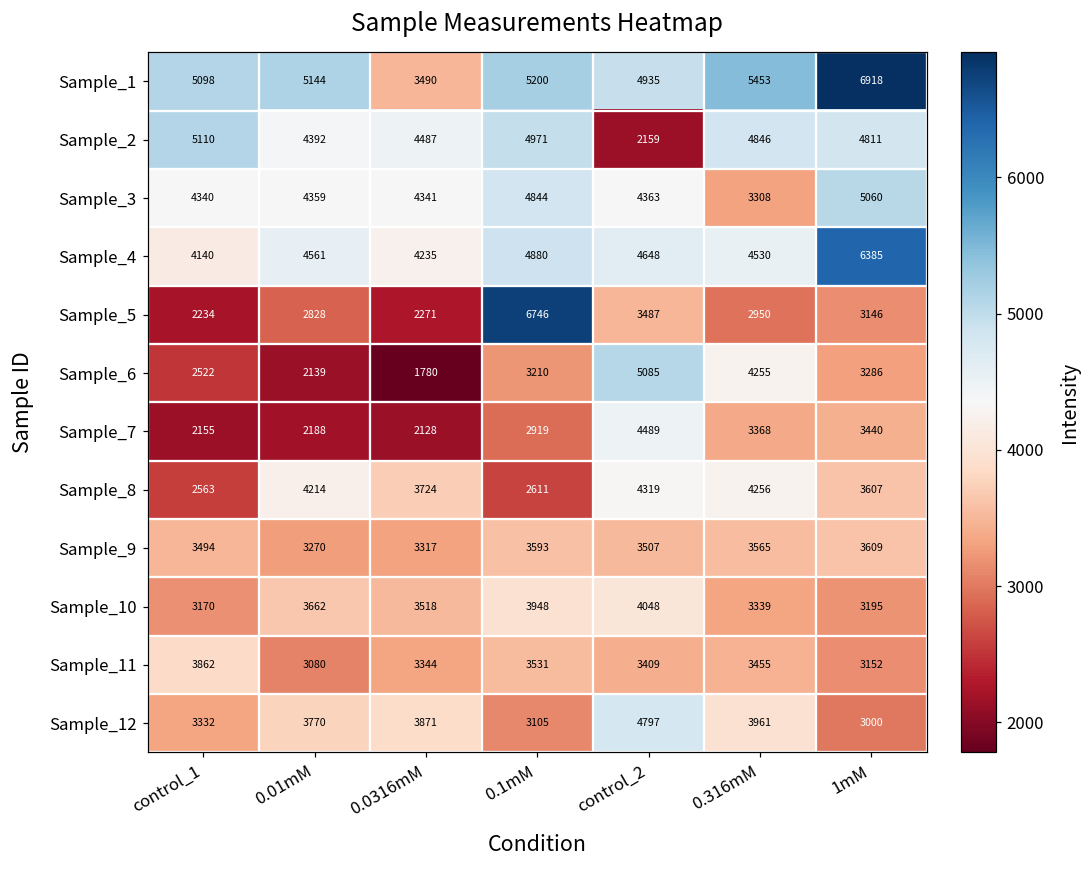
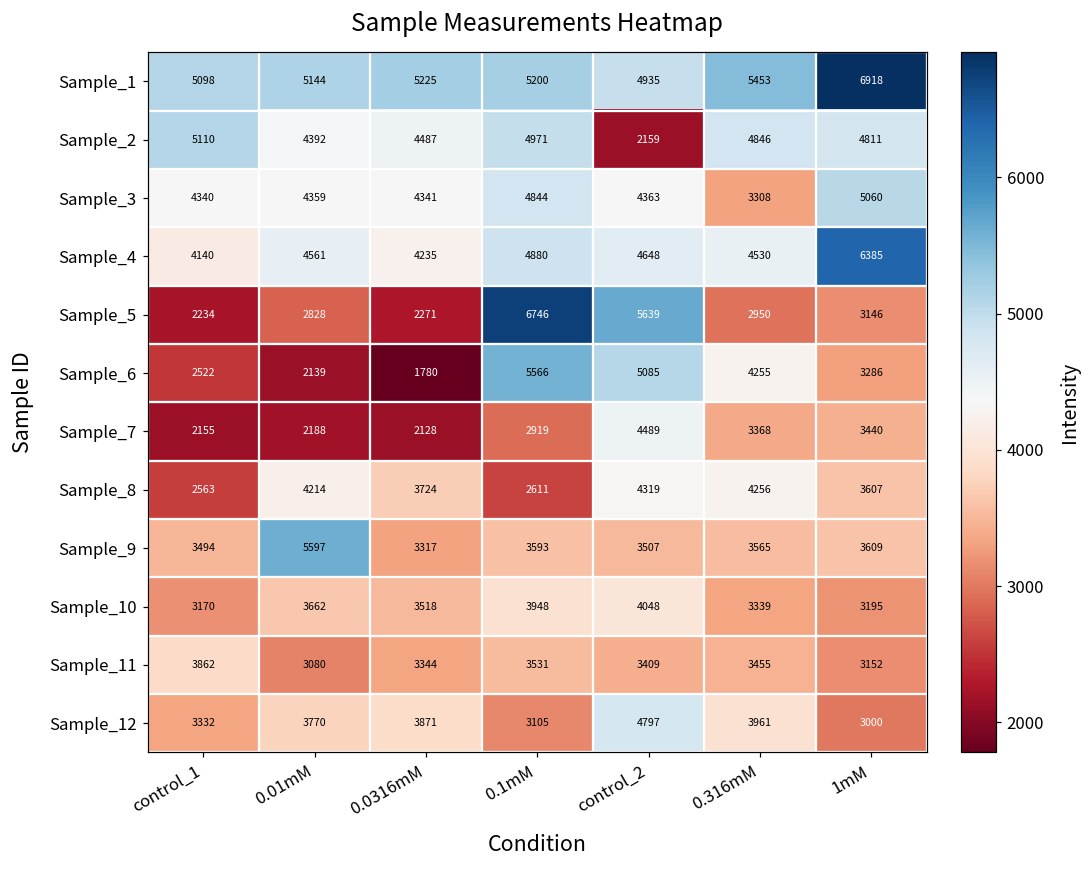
  {
    "Sample_1": {
      "control_1": 5098,
      "0.01mM": 5144,
-     "0.0316mM": 3490,
+     "0.0316mM": 5225,
      "0.1mM": 5200,
      "control_2": 4935,
      "0.316mM": 5453,
      "1mM": 6918
    },
    "Sample_2": {
      "control_1": 5110,
      "0.01mM": 4392,
      "0.0316mM": 4487,
      "0.1mM": 4971,
      "control_2": 2159,
      "0.316mM": 4846,
      "1mM": 4811
    },
    "Sample_3": {
      "control_1": 4340,
      "0.01mM": 4359,
      "0.0316mM": 4341,
      "0.1mM": 4844,
      "control_2": 4363,
      "0.316mM": 3308,
      "1mM": 5060
    },
    "Sample_4": {
      "control_1": 4140,
      "0.01mM": 4561,
      "0.0316mM": 4235,
      "0.1mM": 4880,
      "control_2": 4648,
      "0.316mM": 4530,
      "1mM": 6385
    },
    "Sample_5": {
      "control_1": 2234,
      "0.01mM": 2828,
      "0.0316mM": 2271,
      "0.1mM": 6746,
-     "control_2": 3487,
+     "control_2": 5639,
      "0.316mM": 2950,
      "1mM": 3146
    },
    "Sample_6": {
      "control_1": 2522,
      "0.01mM": 2139,
      "0.0316mM": 1780,
-     "0.1mM": 3210,
+     "0.1mM": 5566,
      "control_2": 5085,
      "0.316mM": 4255,
      "1mM": 3286
    },
    "Sample_7": {
      "control_1": 2155,
      "0.01mM": 2188,
      "0.0316mM": 2128,
      "0.1mM": 2919,
      "control_2": 4489,
      "0.316mM": 3368,
      "1mM": 3440
    },
    "Sample_8": {
      "control_1": 2563,
      "0.01mM": 4214,
      "0.0316mM": 3724,
      "0.1mM": 2611,
      "control_2": 4319,
      "0.316mM": 4256,
      "1mM": 3607
    },
    "Sample_9": {
      "control_1": 3494,
-     "0.01mM": 3270,
+     "0.01mM": 5597,
      "0.0316mM": 3317,
      "0.1mM": 3593,
      "control_2": 3507,
      "0.316mM": 3565,
      "1mM": 3609
    },
    "Sample_10": {
      "control_1": 3170,
      "0.01mM": 3662,
      "0.0316mM": 3518,
      "0.1mM": 3948,
      "control_2": 4048,
      "0.316mM": 3339,
      "1mM": 3195
    },
    "Sample_11": {
      "control_1": 3862,
      "0.01mM": 3080,
      "0.0316mM": 3344,
      "0.1mM": 3531,
      "control_2": 3409,
      "0.316mM": 3455,
      "1mM": 3152
    },
    "Sample_12": {
      "control_1": 3332,
      "0.01mM": 3770,
      "0.0316mM": 3871,
      "0.1mM": 3105,
      "control_2": 4797,
      "0.316mM": 3961,
      "1mM": 3000
    }
  }
